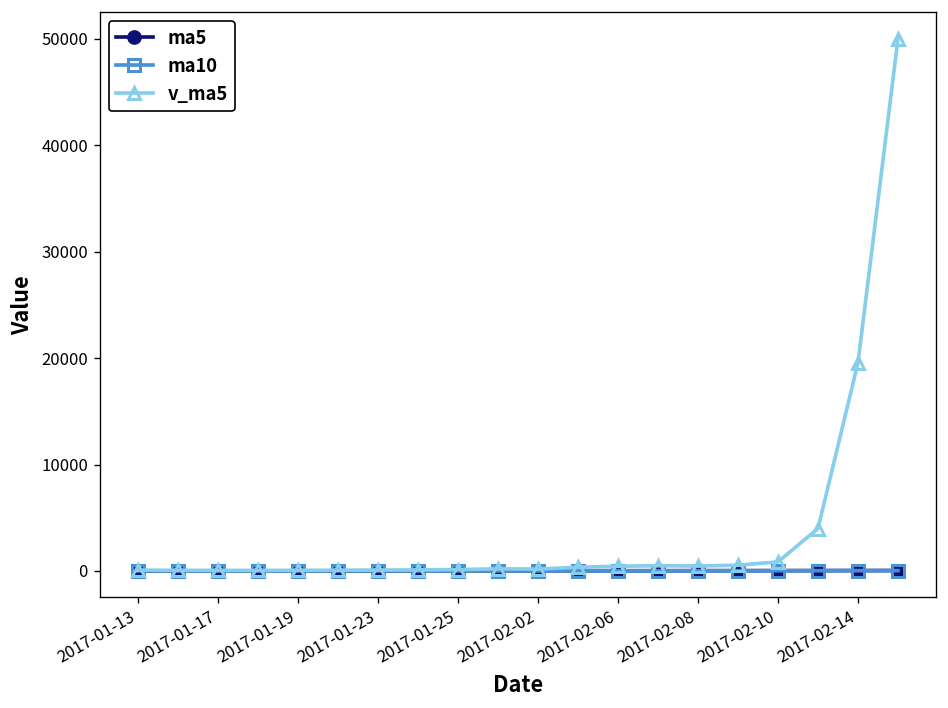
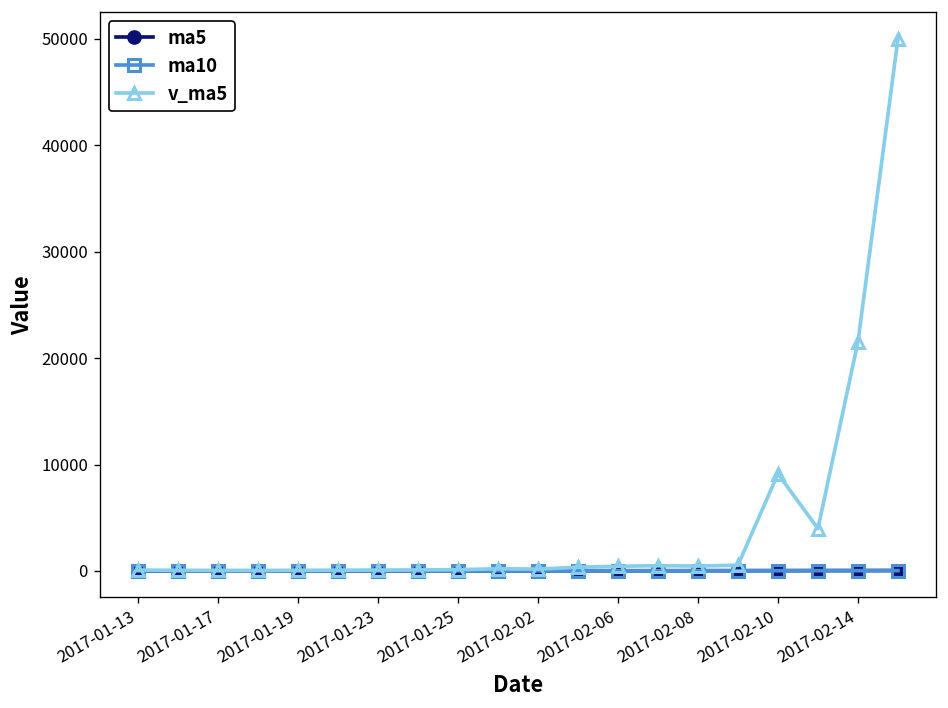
  {
    "v_ma5": {
      "2017-02-06": 0,
      "2017-02-08": 0,
-     "2017-02-10": 1000,
-     "2017-02-14": 20000
+     "2017-02-10": 9000,
+     "2017-02-14": 22000
    }
  }
